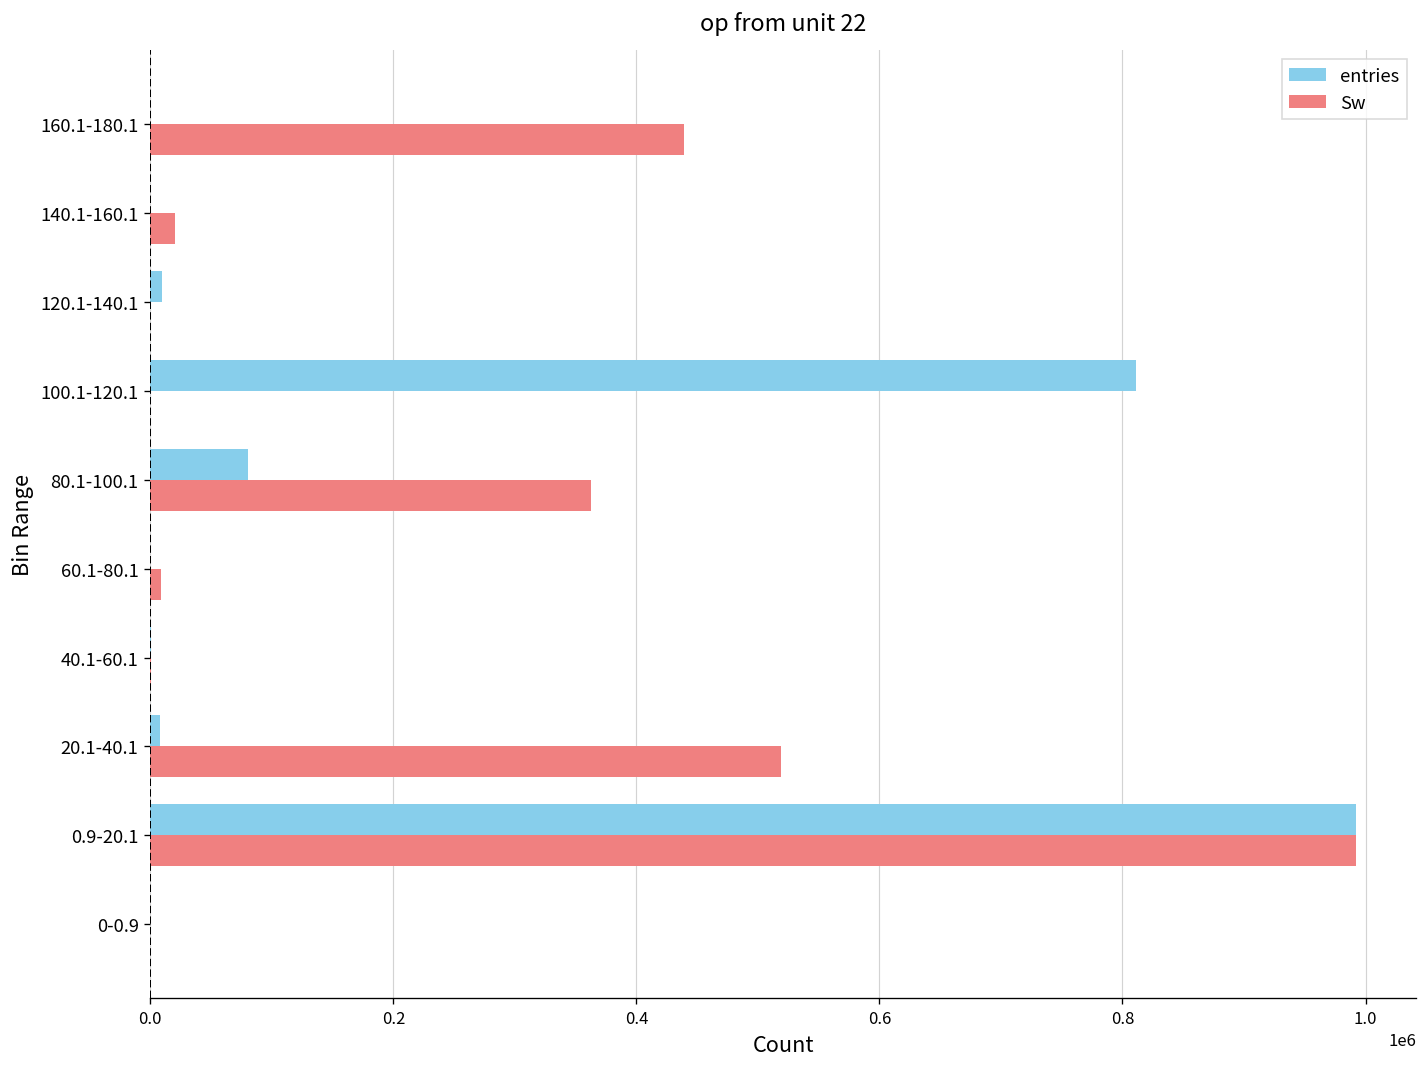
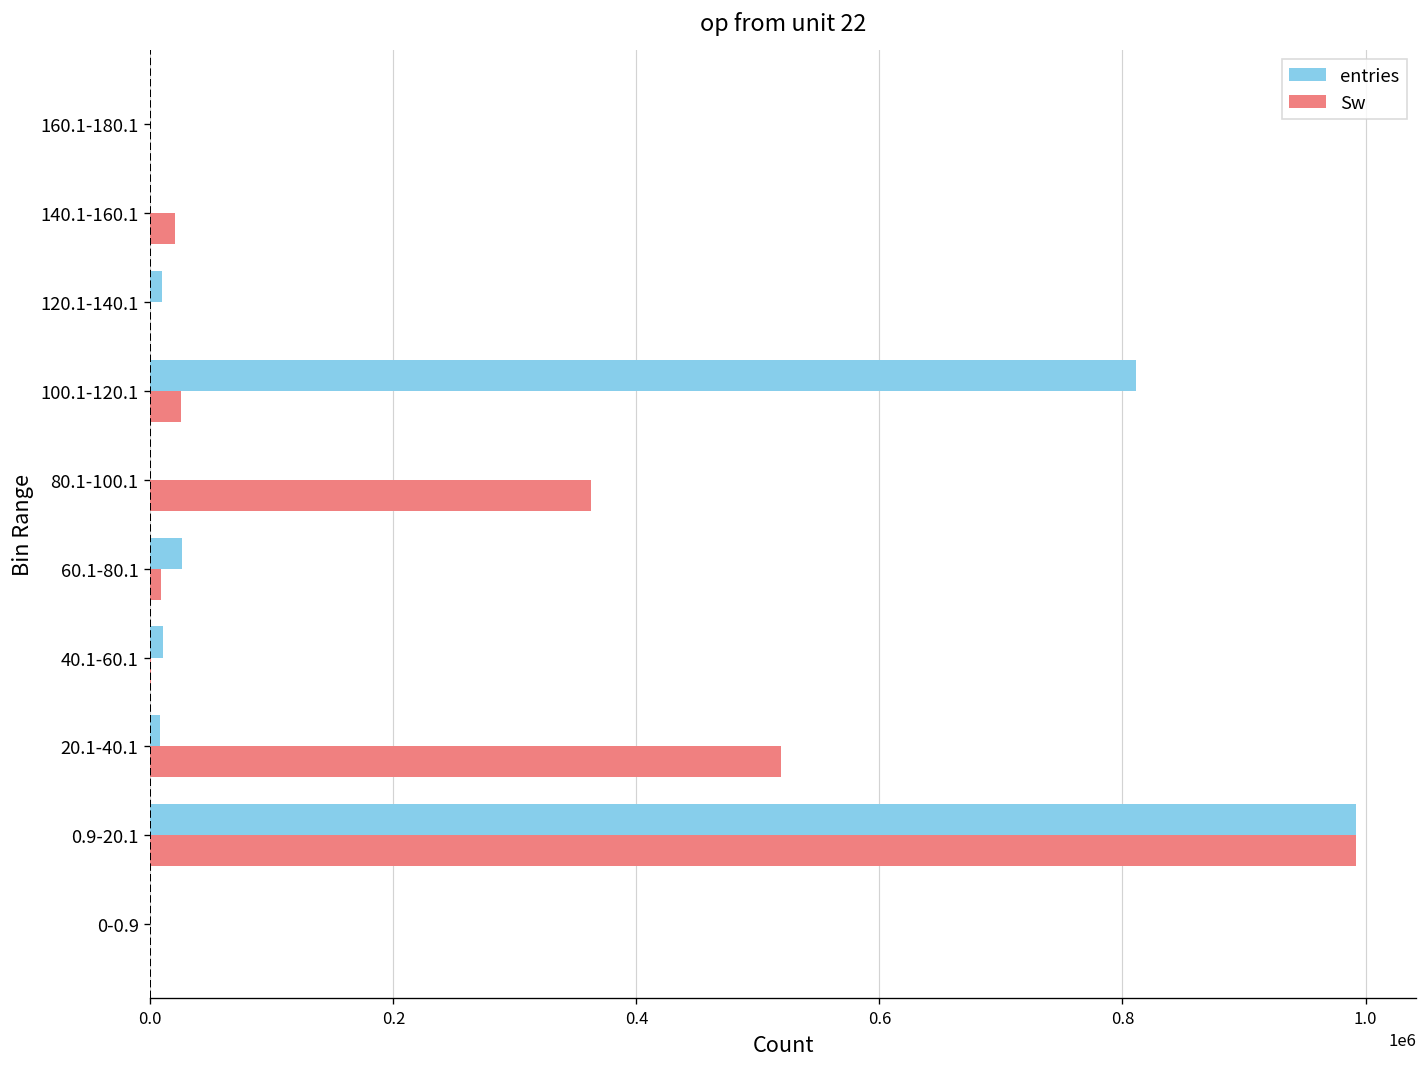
  {
    "entries": {
      "120.1-140.1": 10000,
      "100.1-120.1": 811000,
-     "80.1-100.1": 80000,
-     "60.1-80.1": 0,
-     "40.1-60.1": 0,
+     "80.1-100.1": 0,
+     "60.1-80.1": 26000,
+     "40.1-60.1": 10000,
      "20.1-40.1": 8000,
      "0.9-20.1": 992000,
      "0-0.9": 0
    },
    "Sw": {
-     "160.1-180.1": 440000,
+     "160.1-180.1": 0,
      "140.1-160.1": 20000,
-     "100.1-120.1": 0,
+     "100.1-120.1": 25000,
      "80.1-100.1": 362000,
      "60.1-80.1": 9000,
      "20.1-40.1": 519000,
      "0.9-20.1": 992000,
      "0-0.9": 0
    }
  }
